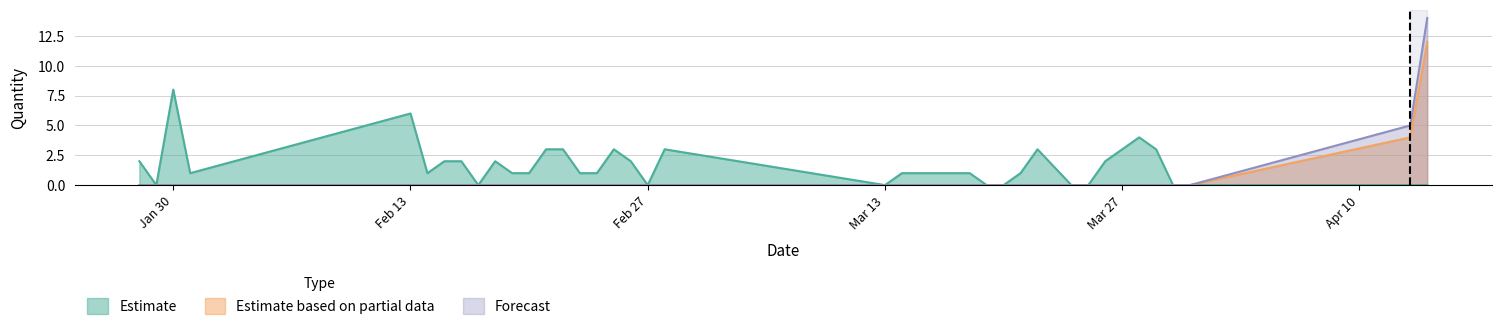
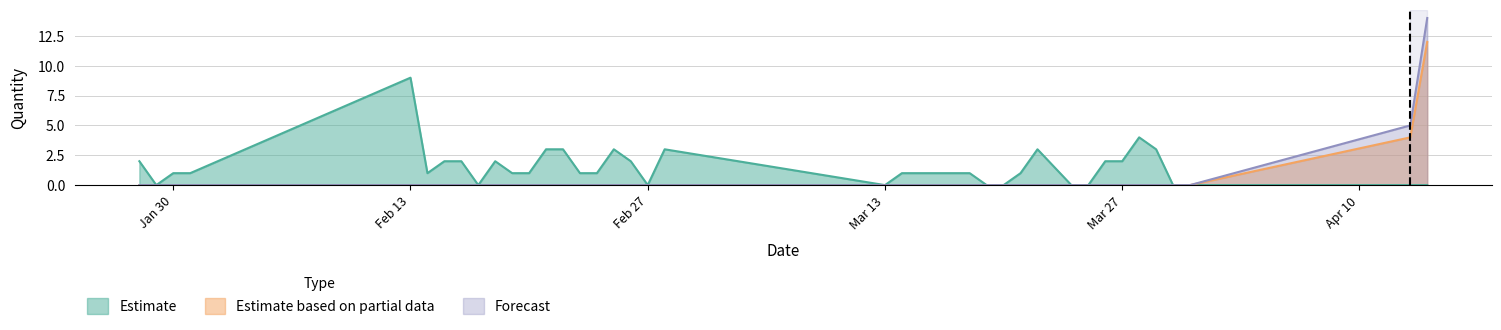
  {
    "Estimate": {
-     "Jan 30": 8,
-     "Feb 13": 6,
-     "Mar 27": 3
+     "Jan 30": 1,
+     "Feb 13": 9,
+     "Mar 27": 2
    }
  }
